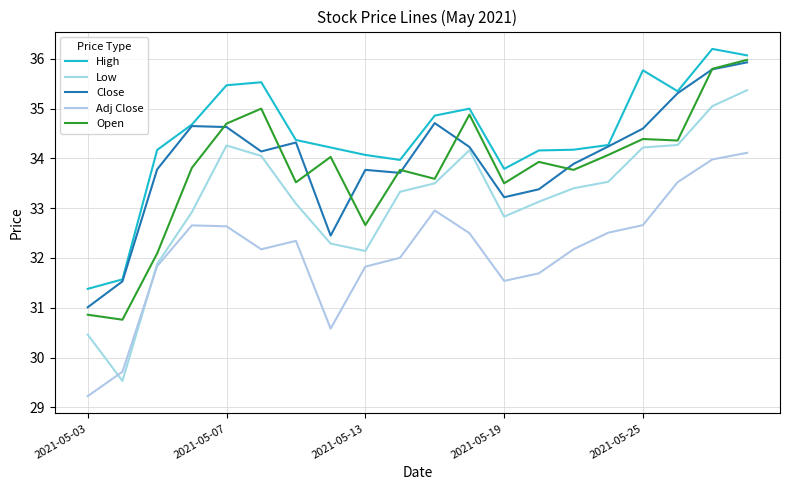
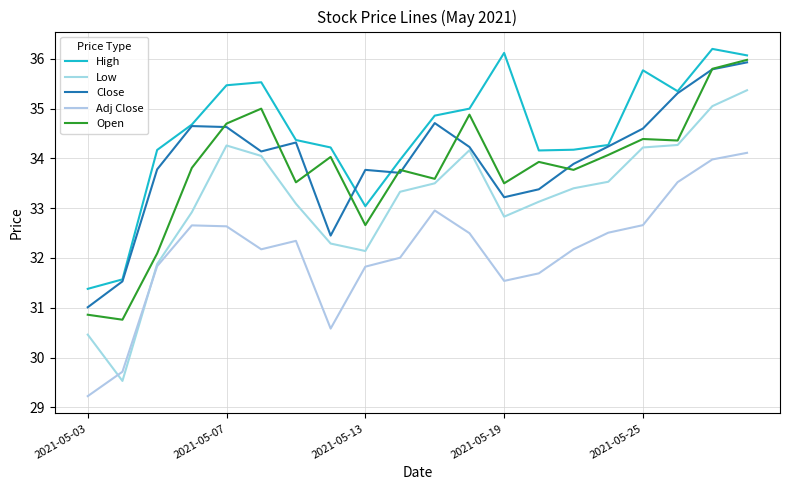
  {
    "High": {
      "2021-05-03": 31.4,
      "2021-05-07": 35.5,
-     "2021-05-13": 34.1,
-     "2021-05-19": 33.8,
+     "2021-05-13": 33.0,
+     "2021-05-19": 36.1,
      "2021-05-25": 35.8
    },
    "Close": {
      "2021-05-03": 31.0,
      "2021-05-07": 34.6,
      "2021-05-13": 33.8,
      "2021-05-19": 33.2,
      "2021-05-25": 34.6
    },
    "Open": {
      "2021-05-03": 30.9,
      "2021-05-07": 34.7,
      "2021-05-13": 32.7,
      "2021-05-19": 33.5,
      "2021-05-25": 34.4
    }
  }
